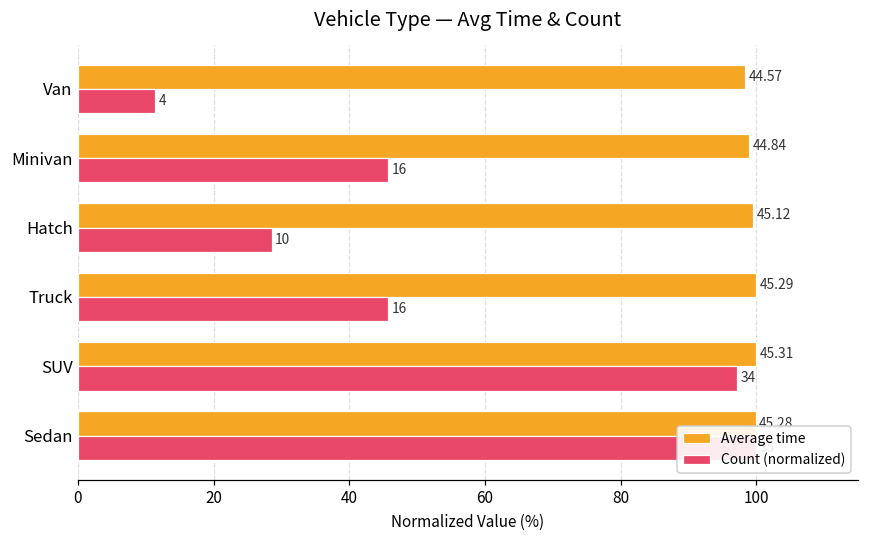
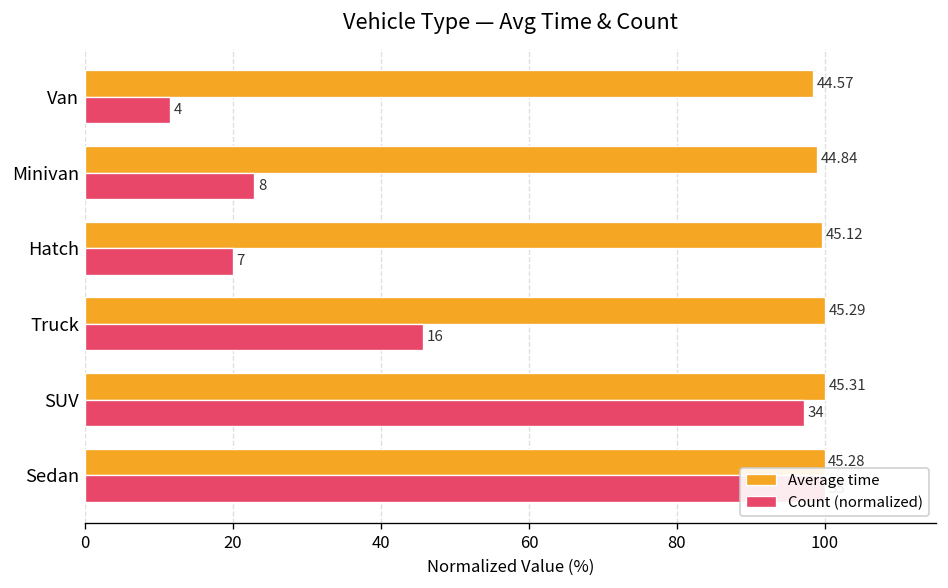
  {
    "Count (normalized)": {
-     "Minivan": 16,
-     "Hatch": 10
+     "Minivan": 8,
+     "Hatch": 7
    }
  }
